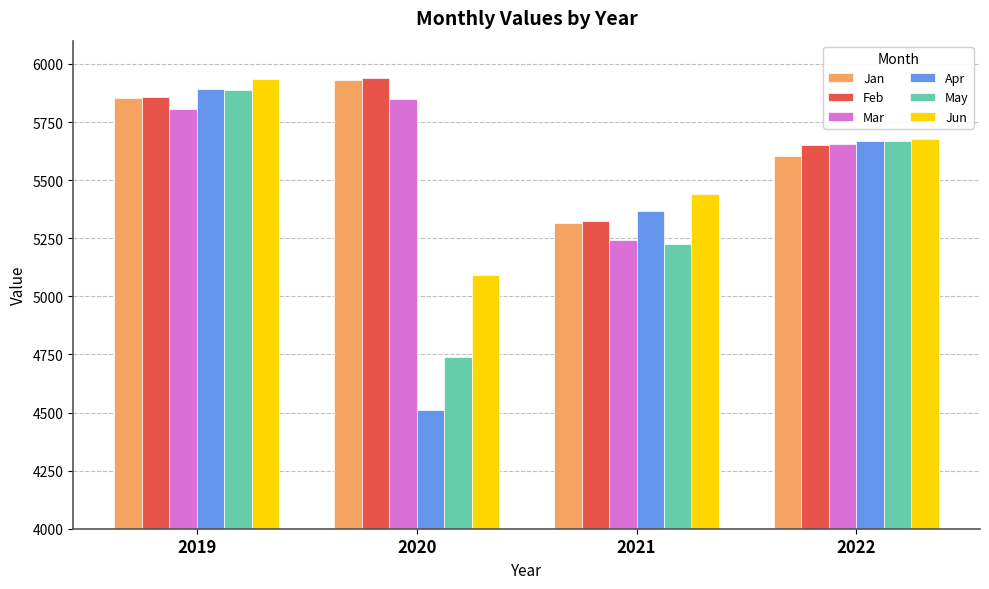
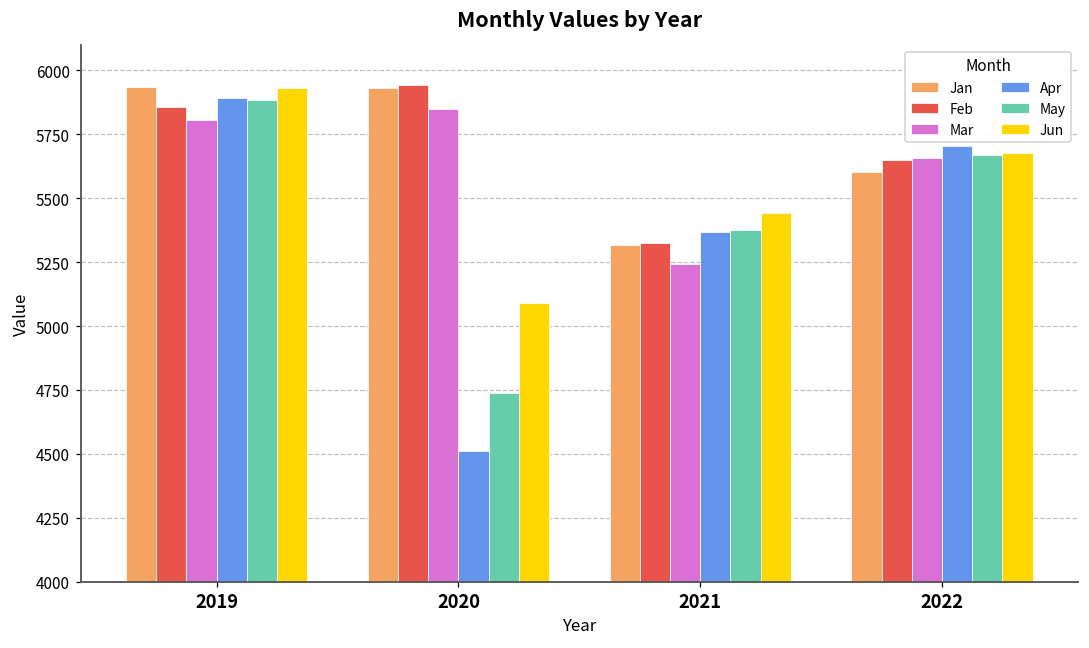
  {
    "Jan": {
-     "2019": 5850,
+     "2019": 5930,
      "2020": 5930,
      "2021": 5320,
      "2022": 5600
    },
    "Feb": {
      "2019": 5860,
      "2020": 5940,
      "2021": 5330,
      "2022": 5650
    },
    "Mar": {
      "2019": 5810,
      "2020": 5850,
      "2021": 5240,
      "2022": 5660
    },
    "Apr": {
      "2019": 5890,
      "2020": 4510,
      "2021": 5370,
-     "2022": 5670
+     "2022": 5710
    },
    "May": {
      "2019": 5890,
      "2020": 4740,
-     "2021": 5220,
+     "2021": 5380,
      "2022": 5670
    },
    "Jun": {
      "2019": 5930,
      "2020": 5090,
      "2021": 5440,
      "2022": 5680
    }
  }
